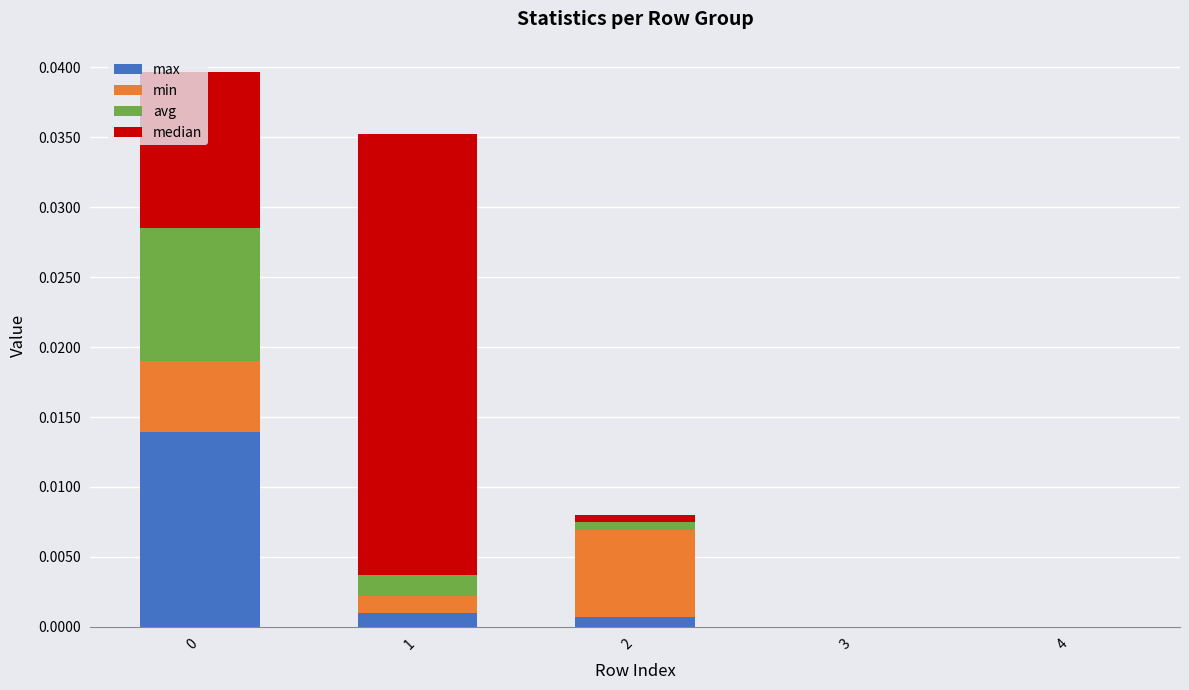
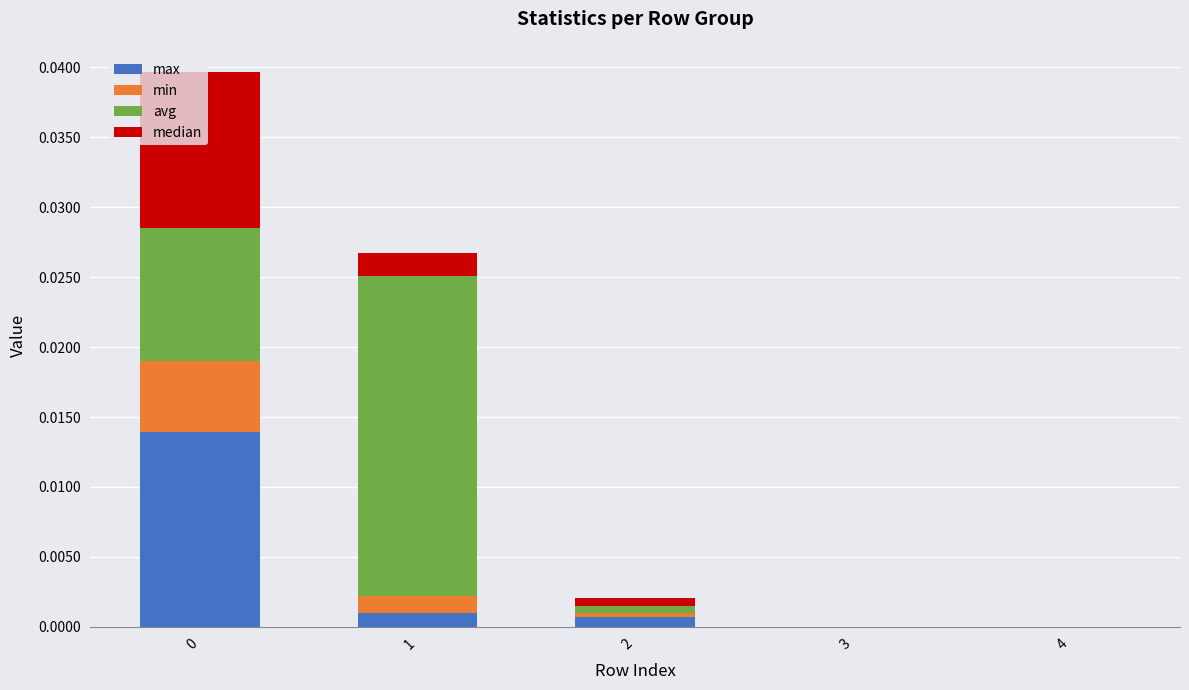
  {
    "max": {
      "0": 0.0139,
      "1": 0.0010,
      "2": 0.0007,
      "3": 0.0000,
      "4": 0.0000
    },
    "min": {
      "0": 0.0051,
      "1": 0.0012,
-     "2": 0.0063,
+     "2": 0.0003,
      "3": 0.0000,
      "4": 0.0000
    },
    "avg": {
      "0": 0.0096,
-     "1": 0.0015,
+     "1": 0.0229,
      "2": 0.0005,
      "3": 0.0000,
      "4": 0.0000
    },
    "median": {
-     "1": 0.0315,
+     "1": 0.0017,
      "2": 0.0005,
      "3": 0.0000,
      "4": 0.0000
    }
  }
